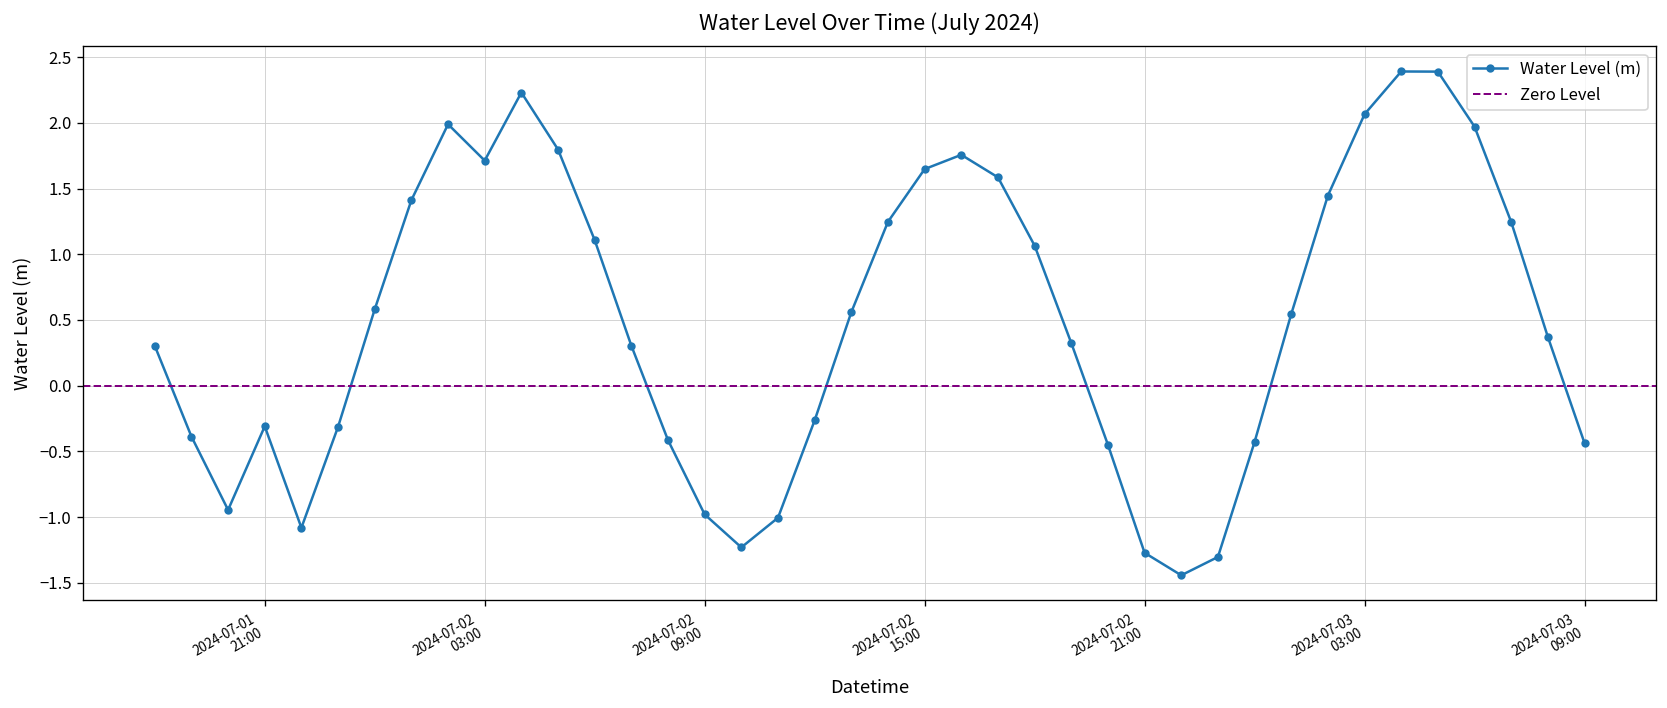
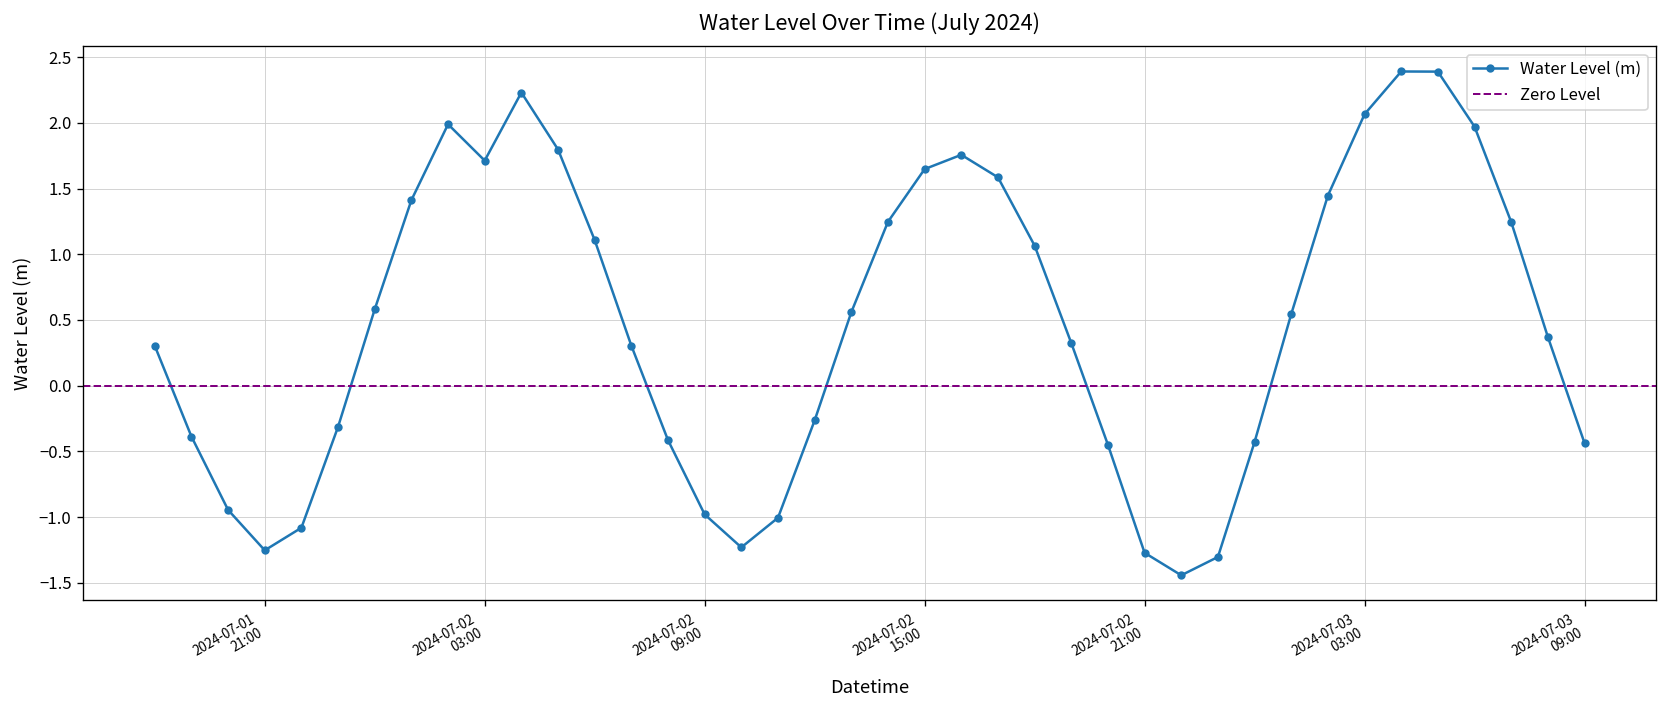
  {
-   "2024-07-01 21:00": -0.31,
+   "2024-07-01 21:00": -1.25,
    "2024-07-02 03:00": 1.71,
    "2024-07-02 09:00": -0.98,
    "2024-07-02 15:00": 1.65,
    "2024-07-02 21:00": -1.27,
    "2024-07-03 03:00": 2.06,
    "2024-07-03 09:00": -0.44
  }
